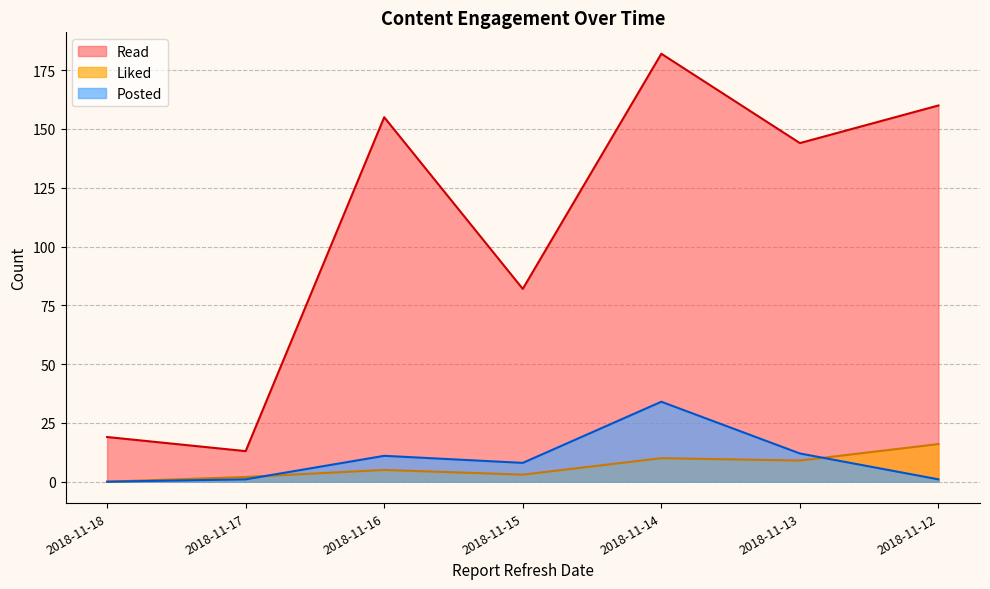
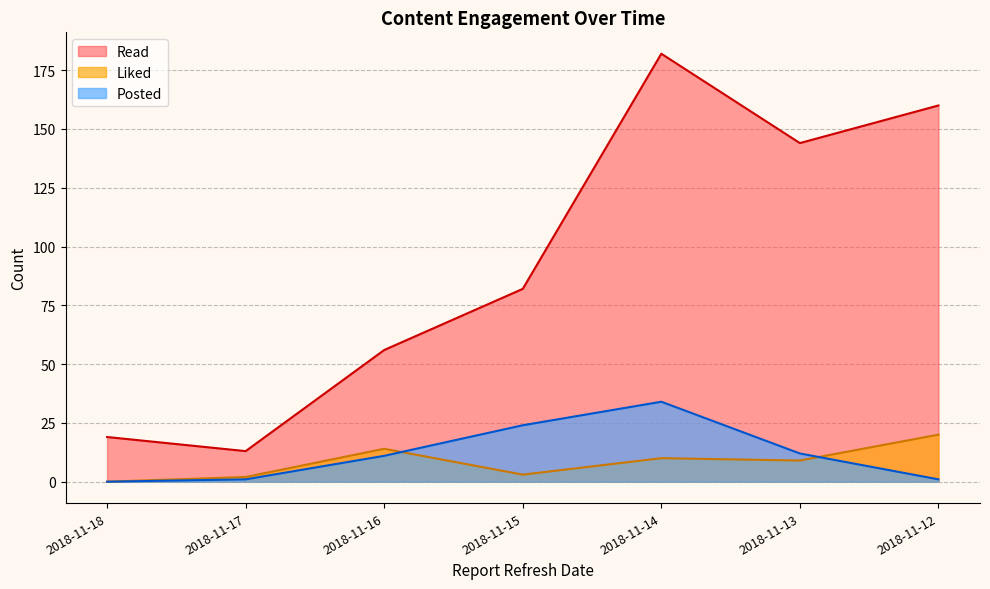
  {
    "Read": {
      "2018-11-18": 19,
      "2018-11-17": 13,
-     "2018-11-16": 155,
+     "2018-11-16": 56,
      "2018-11-15": 82,
      "2018-11-14": 182,
      "2018-11-13": 144,
      "2018-11-12": 160
    },
    "Liked": {
-     "2018-11-16": 5,
+     "2018-11-16": 14,
      "2018-11-15": 3,
      "2018-11-14": 10,
      "2018-11-13": 9,
-     "2018-11-12": 16
+     "2018-11-12": 20
    },
    "Posted": {
      "2018-11-16": 11,
-     "2018-11-15": 8,
+     "2018-11-15": 24,
      "2018-11-14": 34,
      "2018-11-13": 12,
      "2018-11-12": 1
    }
  }
